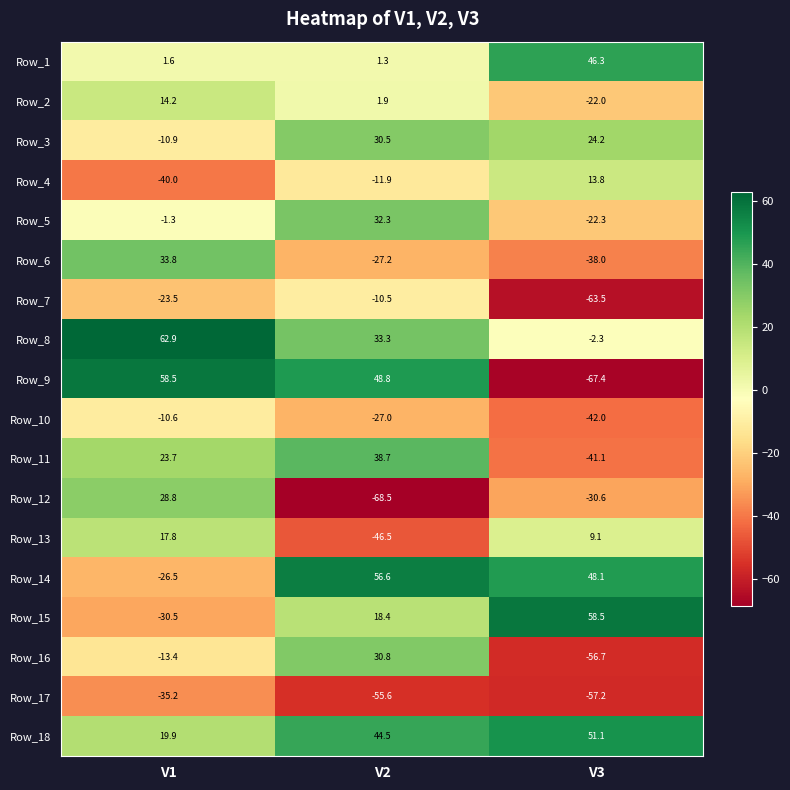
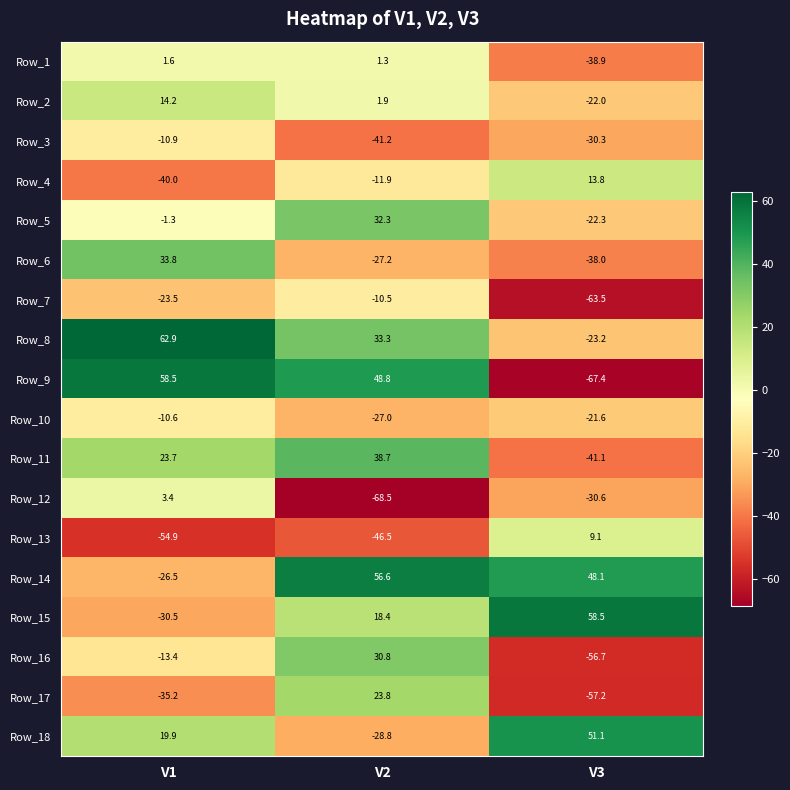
  {
    "Row_1": {
      "V1": 1.6,
      "V2": 1.3,
-     "V3": 46.3
+     "V3": -38.9
    },
    "Row_2": {
      "V1": 14.2,
      "V2": 1.9,
      "V3": -22.0
    },
    "Row_3": {
      "V1": -10.9,
-     "V2": 30.5,
-     "V3": 24.2
+     "V2": -41.2,
+     "V3": -30.3
    },
    "Row_4": {
      "V1": -40.0,
      "V2": -11.9,
      "V3": 13.8
    },
    "Row_5": {
      "V1": -1.3,
      "V2": 32.3,
      "V3": -22.3
    },
    "Row_6": {
      "V1": 33.8,
      "V2": -27.2,
      "V3": -38.0
    },
    "Row_7": {
      "V1": -23.5,
      "V2": -10.5,
      "V3": -63.5
    },
    "Row_8": {
      "V1": 62.9,
      "V2": 33.3,
-     "V3": -2.3
+     "V3": -23.2
    },
    "Row_9": {
      "V1": 58.5,
      "V2": 48.8,
      "V3": -67.4
    },
    "Row_10": {
      "V1": -10.6,
      "V2": -27.0,
-     "V3": -42.0
+     "V3": -21.6
    },
    "Row_11": {
      "V1": 23.7,
      "V2": 38.7,
      "V3": -41.1
    },
    "Row_12": {
-     "V1": 28.8,
+     "V1": 3.4,
      "V2": -68.5,
      "V3": -30.6
    },
    "Row_13": {
-     "V1": 17.8,
+     "V1": -54.9,
      "V2": -46.5,
      "V3": 9.1
    },
    "Row_14": {
      "V1": -26.5,
      "V2": 56.6,
      "V3": 48.1
    },
    "Row_15": {
      "V1": -30.5,
      "V2": 18.4,
      "V3": 58.5
    },
    "Row_16": {
      "V1": -13.4,
      "V2": 30.8,
      "V3": -56.7
    },
    "Row_17": {
      "V1": -35.2,
-     "V2": -55.6,
+     "V2": 23.8,
      "V3": -57.2
    },
    "Row_18": {
      "V1": 19.9,
-     "V2": 44.5,
+     "V2": -28.8,
      "V3": 51.1
    }
  }
